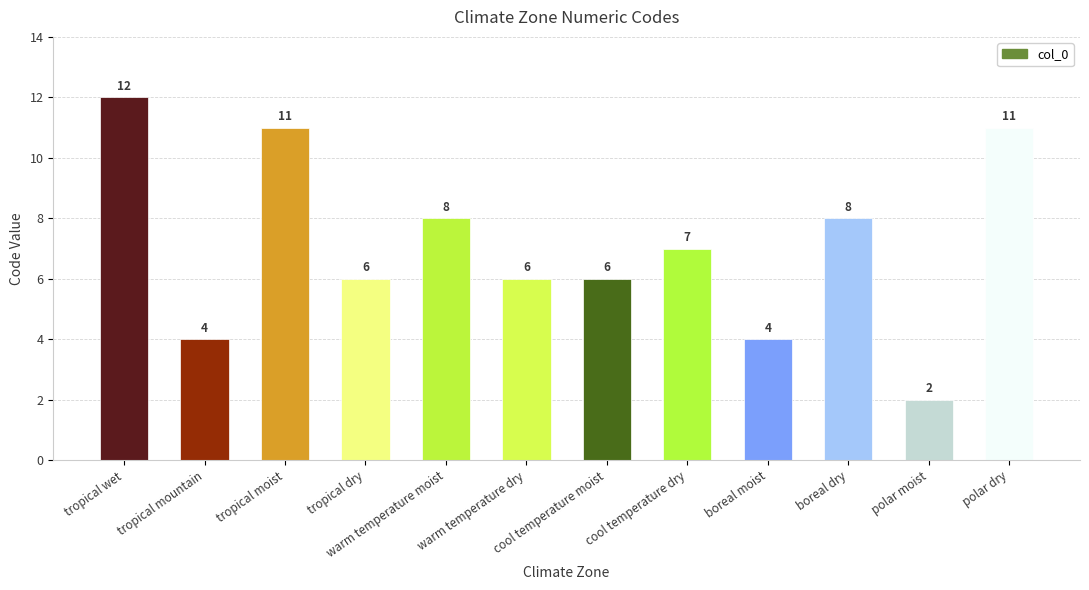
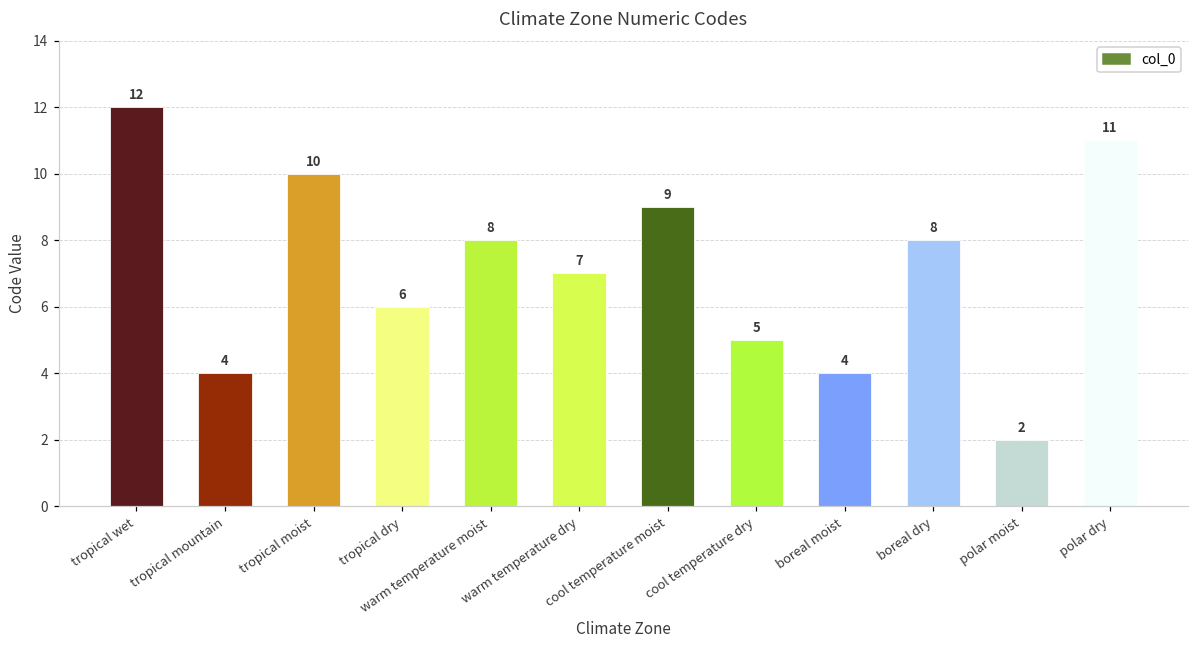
  {
    "tropical wet": 12,
    "tropical mountain": 4,
-   "tropical moist": 11,
+   "tropical moist": 10,
    "tropical dry": 6,
    "warm temperature moist": 8,
-   "warm temperature dry": 6,
-   "cool temperature moist": 6,
-   "cool temperature dry": 7,
+   "warm temperature dry": 7,
+   "cool temperature moist": 9,
+   "cool temperature dry": 5,
    "boreal moist": 4,
    "boreal dry": 8,
    "polar moist": 2,
    "polar dry": 11
  }
